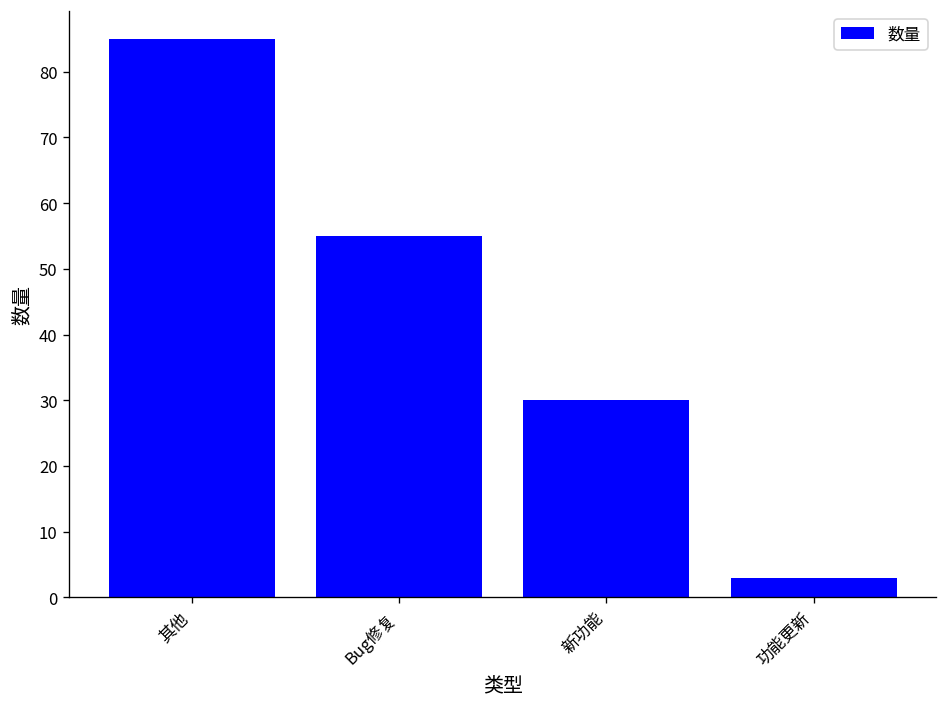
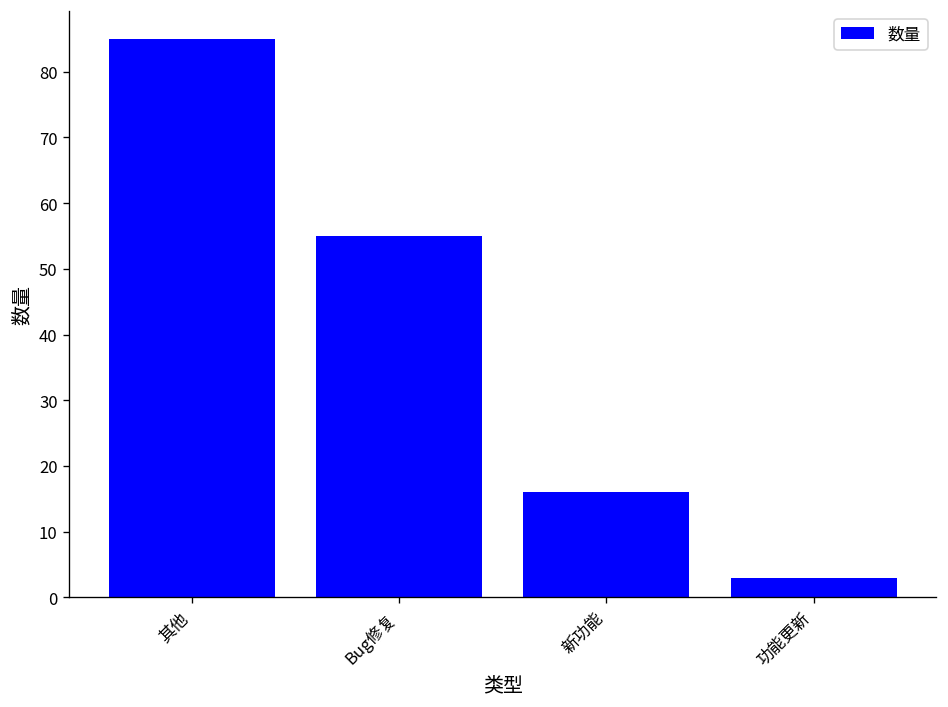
  {
    "其他": 85,
    "Bug修复": 55,
-   "新功能": 30,
+   "新功能": 16,
    "功能更新": 3
  }
